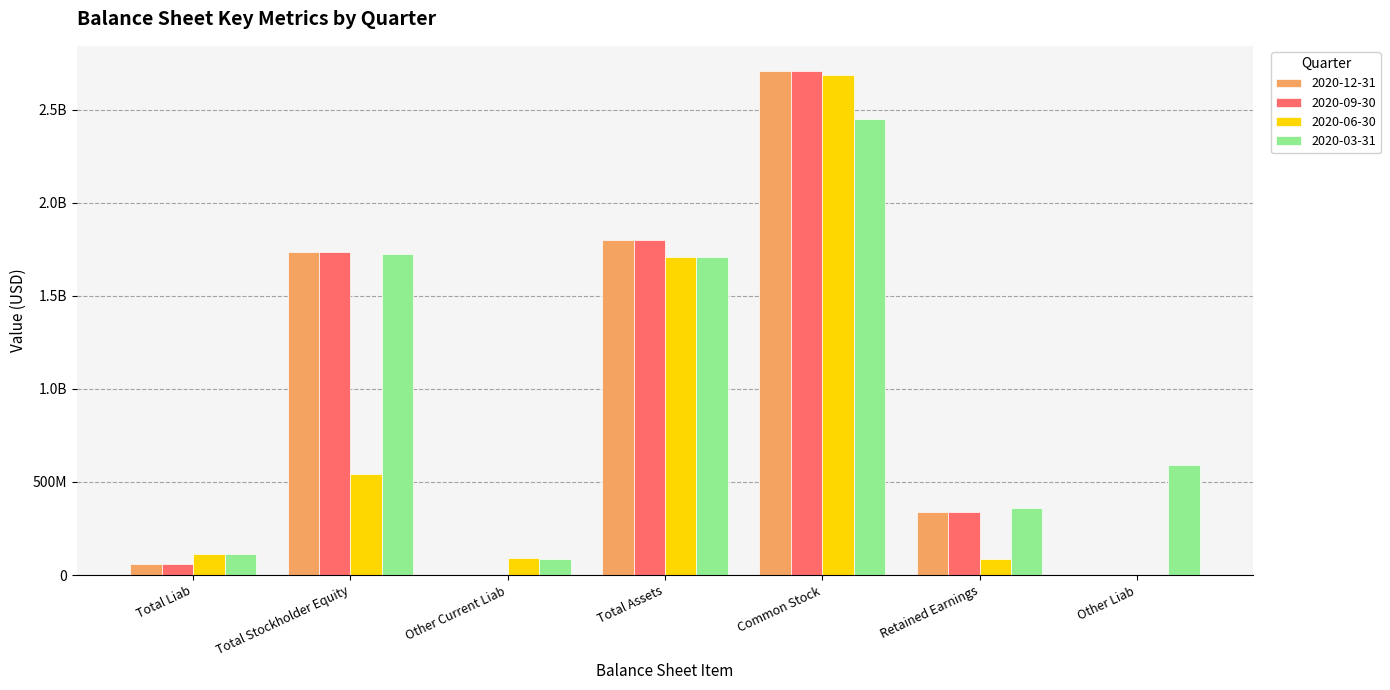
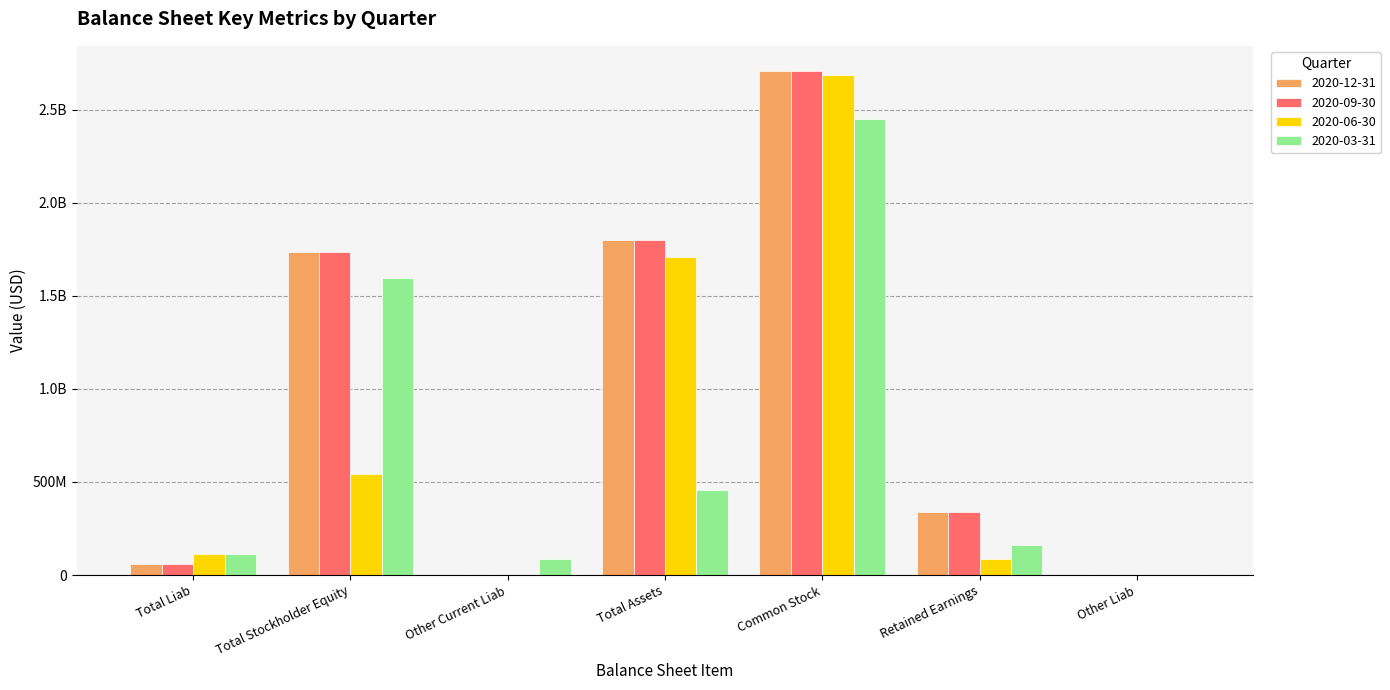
  {
    "2020-06-30": {
      "Total Liab": 110000000,
      "Total Stockholder Equity": 550000000,
-     "Other Current Liab": 90000000,
+     "Other Current Liab": 0,
      "Total Assets": 1710000000,
      "Common Stock": 2680000000,
      "Retained Earnings": 90000000
    },
    "2020-03-31": {
      "Total Liab": 110000000,
-     "Total Stockholder Equity": 1720000000,
+     "Total Stockholder Equity": 1600000000,
      "Other Current Liab": 90000000,
-     "Total Assets": 1710000000,
+     "Total Assets": 460000000,
      "Common Stock": 2450000000,
-     "Retained Earnings": 360000000,
-     "Other Liab": 590000000
+     "Retained Earnings": 160000000,
+     "Other Liab": 0
    }
  }
